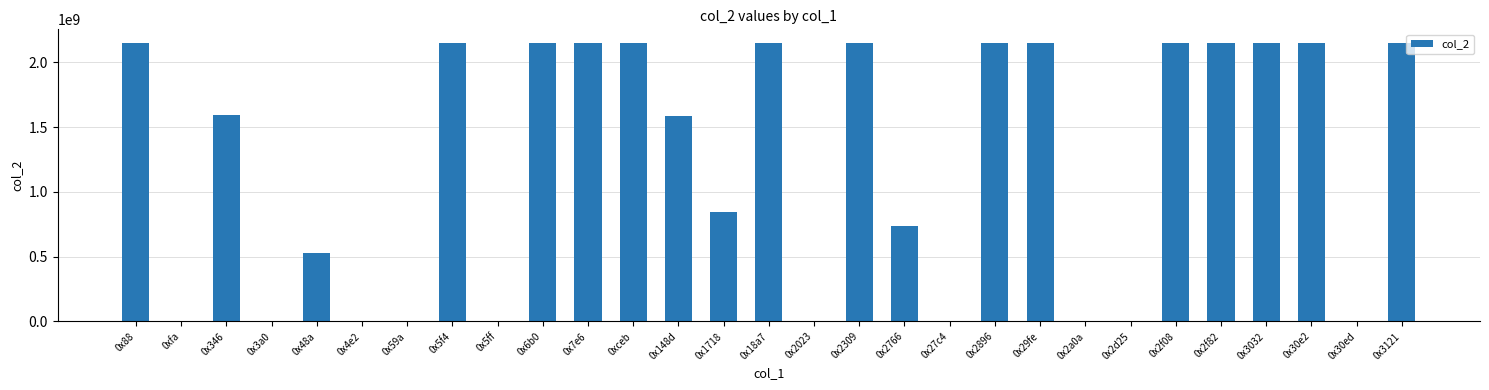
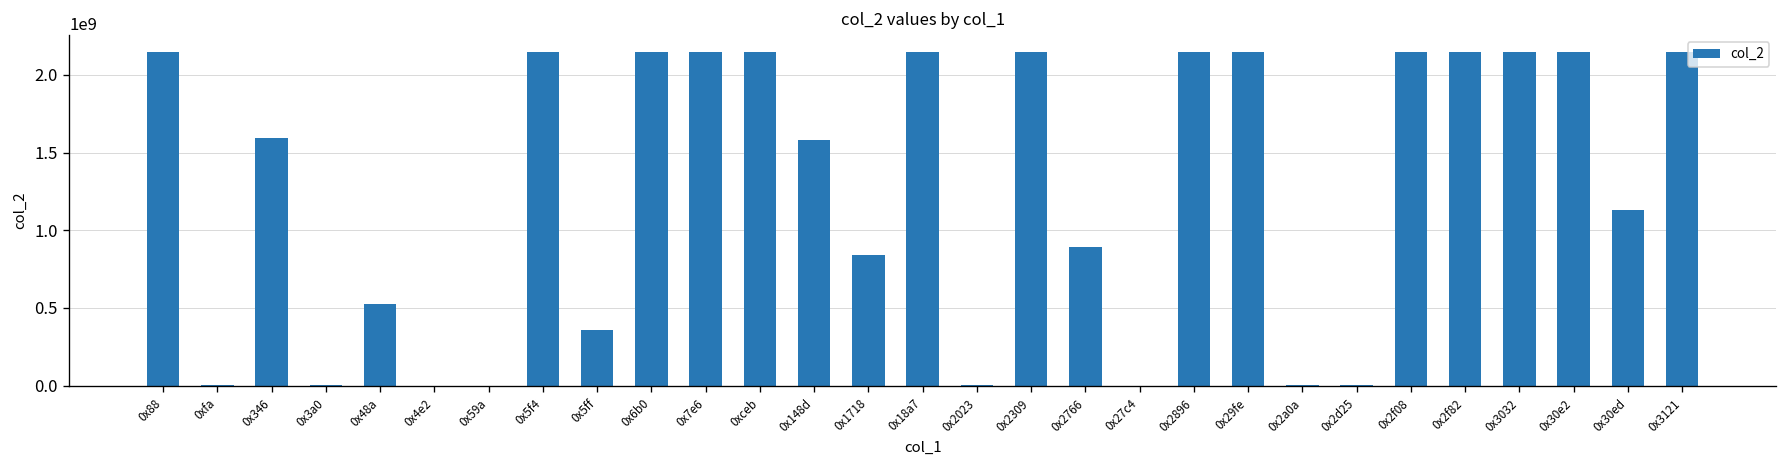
  {
    "0x88": 2150000000,
    "0x346": 1590000000,
    "0x48a": 530000000,
    "0x5f4": 2150000000,
-   "0x5ff": 0,
+   "0x5ff": 360000000,
    "0x6b0": 2150000000,
    "0x7e6": 2150000000,
    "0xceb": 2150000000,
    "0x148d": 1580000000,
    "0x1718": 840000000,
    "0x18a7": 2150000000,
    "0x2309": 2150000000,
-   "0x2766": 740000000,
+   "0x2766": 890000000,
    "0x2896": 2150000000,
    "0x29fe": 2150000000,
    "0x2f08": 2150000000,
    "0x2f82": 2150000000,
    "0x3032": 2150000000,
    "0x30e2": 2150000000,
-   "0x30ed": 0,
+   "0x30ed": 1130000000,
    "0x3121": 2150000000
  }
